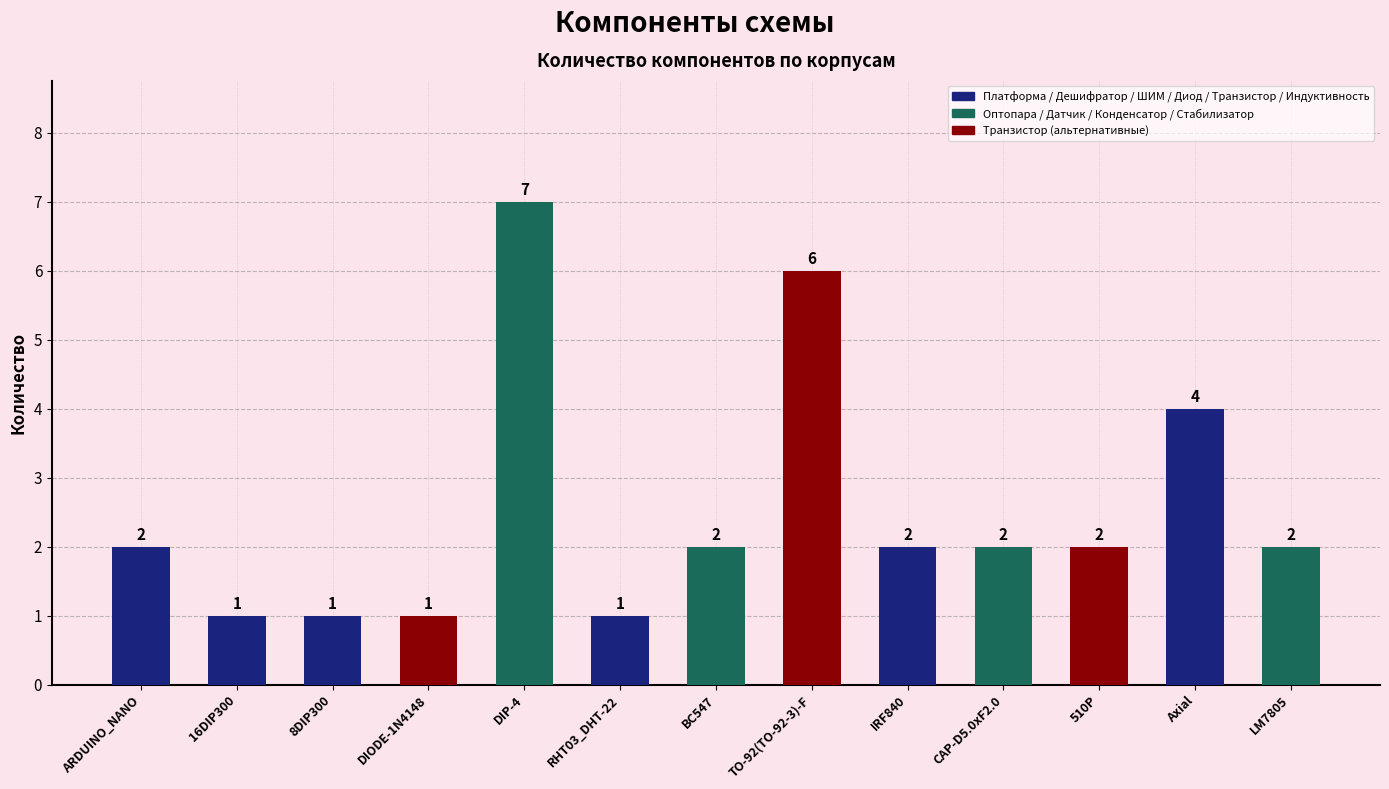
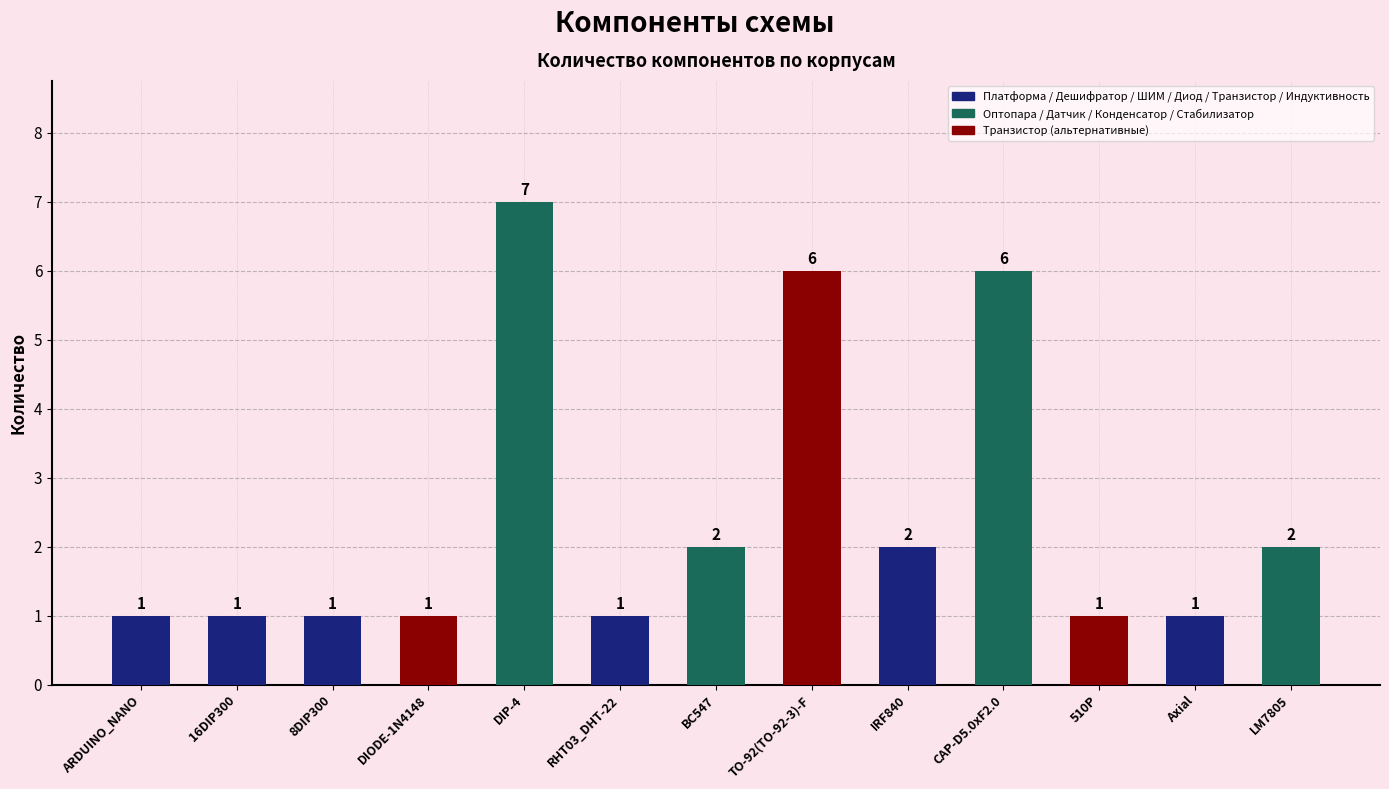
  {
-   "ARDUINO_NANO": 2,
+   "ARDUINO_NANO": 1,
    "16DIP300": 1,
    "8DIP300": 1,
    "DIODE-1N4148": 1,
    "DIP-4": 7,
    "RHT03_DHT-22": 1,
    "BC547": 2,
    "TO-92(TO-92-3)-F": 6,
    "IRF840": 2,
-   "CAP-D5.0xF2.0": 2,
-   "510P": 2,
-   "Axial": 4,
+   "CAP-D5.0xF2.0": 6,
+   "510P": 1,
+   "Axial": 1,
    "LM7805": 2
  }
